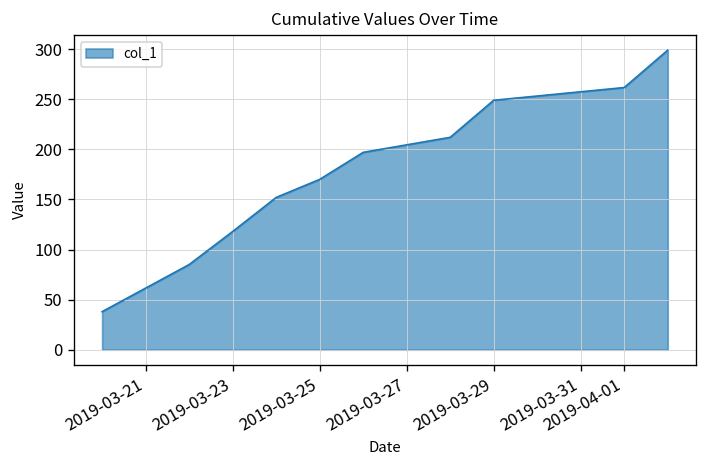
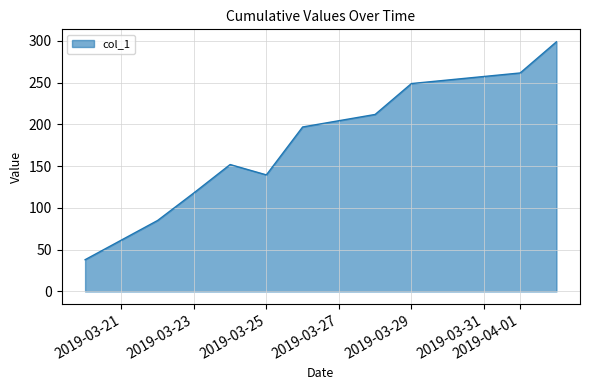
  {
    "2019-03-23": 120,
-   "2019-03-25": 170,
+   "2019-03-25": 140,
    "2019-03-29": 250,
    "2019-04-01": 260
  }
